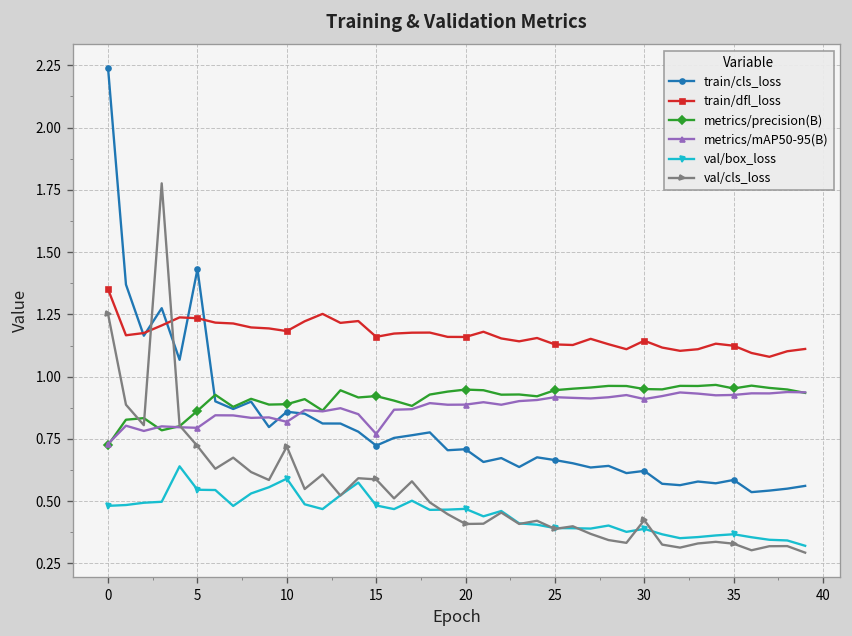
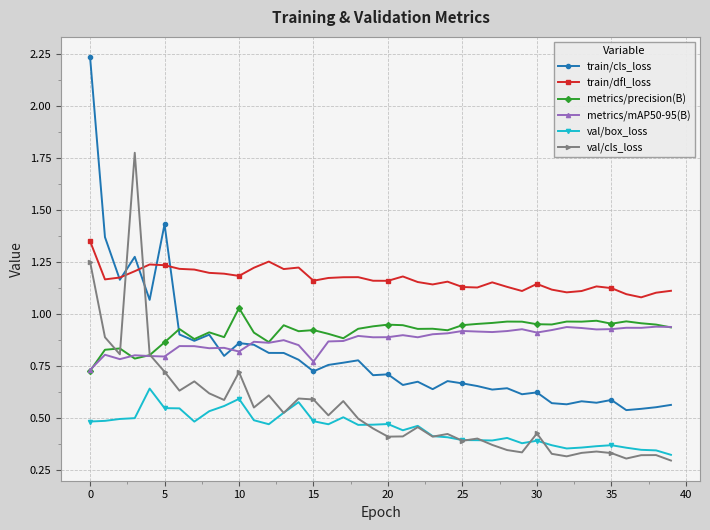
  {
    "train/cls_loss": {
      "0": 2.24,
      "5": 1.43,
      "10": 0.86,
      "15": 0.72,
      "20": 0.71,
      "25": 0.67,
      "30": 0.62,
      "35": 0.59
    },
    "train/dfl_loss": {
      "0": 1.35,
      "5": 1.23,
      "10": 1.18,
      "15": 1.16,
      "20": 1.16,
      "25": 1.13,
      "30": 1.14,
      "35": 1.12
    },
    "metrics/precision(B)": {
      "5": 0.86,
-     "10": 0.89,
+     "10": 1.03,
      "15": 0.92,
      "20": 0.95,
      "25": 0.95,
      "30": 0.95,
      "35": 0.95
    },
    "metrics/mAP50-95(B)": {
      "5": 0.79,
      "10": 0.82,
      "15": 0.77,
      "20": 0.89,
      "25": 0.92,
      "30": 0.91,
      "35": 0.93
    },
    "val/box_loss": {
      "0": 0.48,
      "5": 0.55,
      "10": 0.59,
      "15": 0.48,
      "20": 0.47,
      "30": 0.39,
      "35": 0.37
    },
    "val/cls_loss": {
      "0": 1.25,
      "5": 0.72,
      "10": 0.72,
      "15": 0.59,
      "20": 0.41,
      "30": 0.42,
      "35": 0.33
    }
  }
